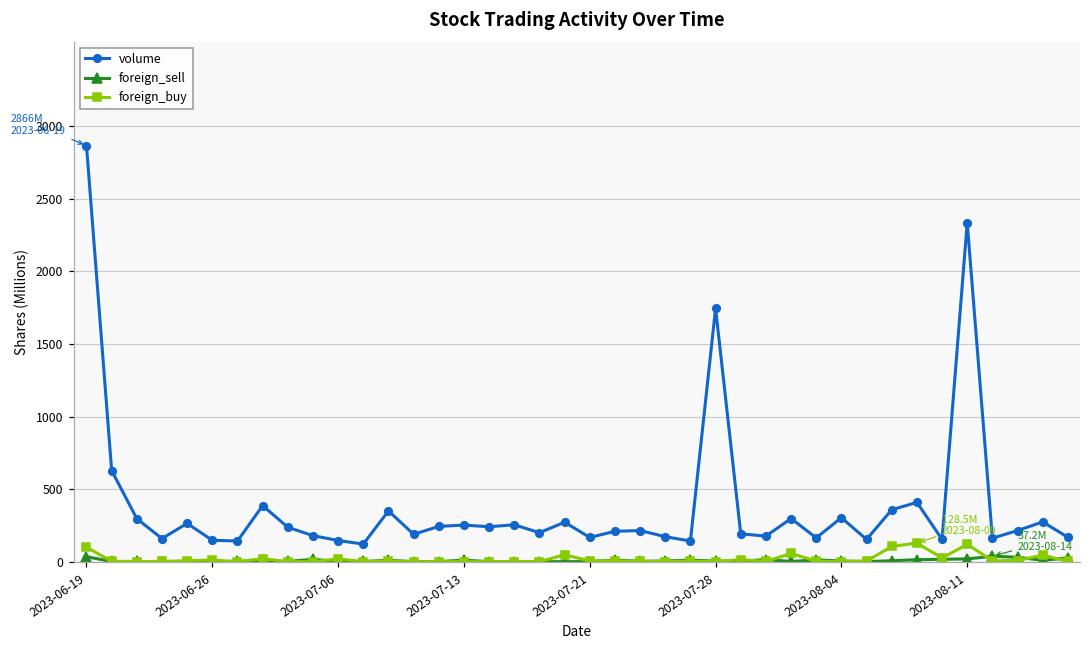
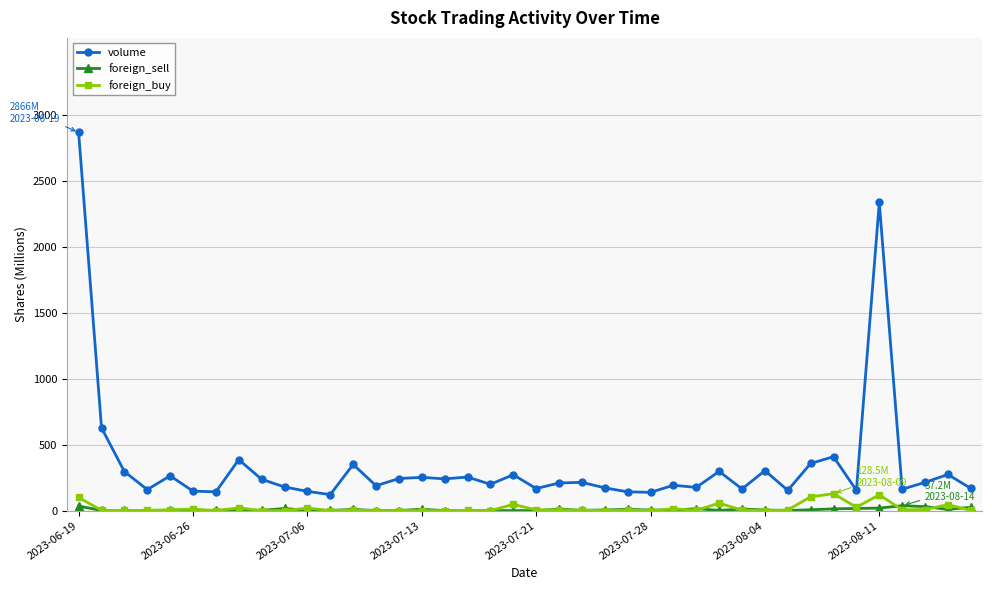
  {
    "volume": {
      "2023-06-26": 150,
      "2023-07-06": 150,
      "2023-07-13": 250,
      "2023-07-21": 170,
-     "2023-07-28": 1750,
+     "2023-07-28": 140,
      "2023-08-04": 300,
      "2023-08-11": 2330
    },
    "foreign_sell": {
      "2023-06-19": 30,
      "2023-08-11": 20
    },
    "foreign_buy": {
      "2023-06-19": 100,
      "2023-08-11": 120
    }
  }
